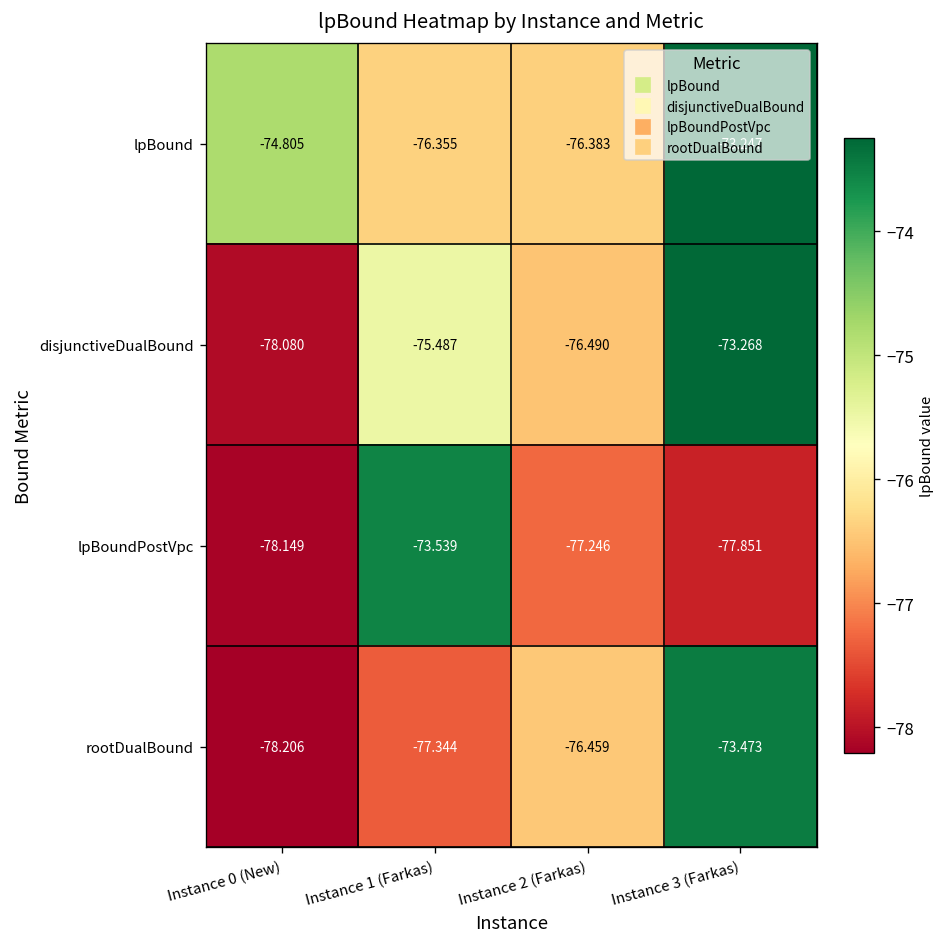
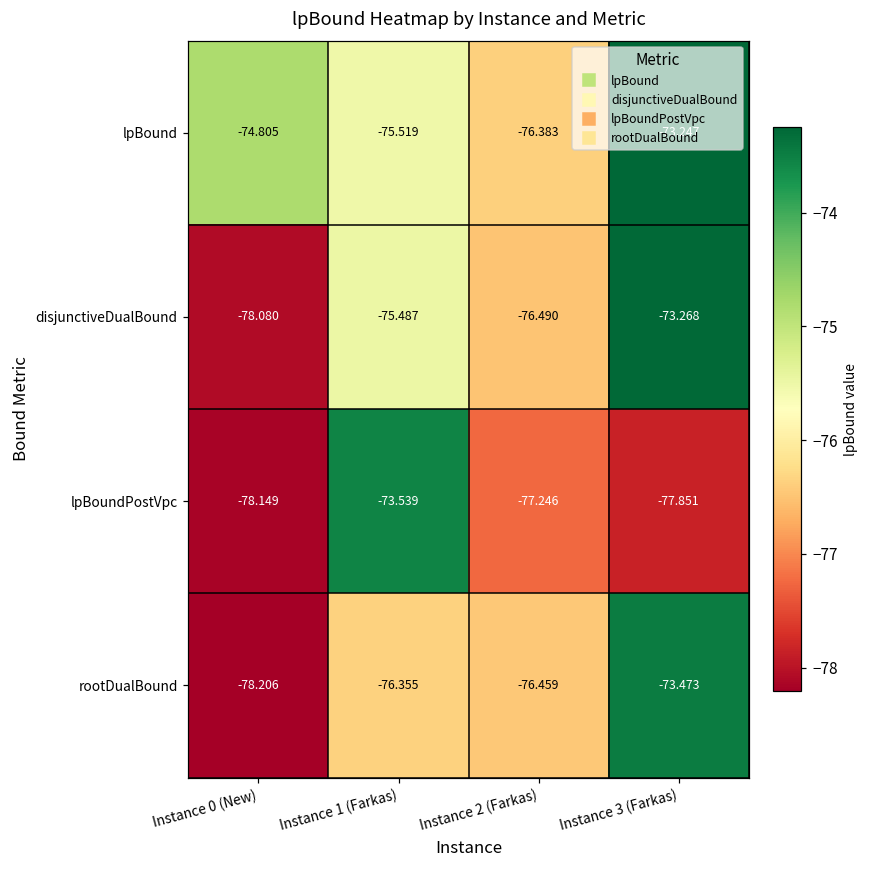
  {
    "lpBound": {
      "Instance 0 (New)": -74.805,
-     "Instance 1 (Farkas)": -76.355,
+     "Instance 1 (Farkas)": -75.519,
      "Instance 2 (Farkas)": -76.383
    },
    "disjunctiveDualBound": {
      "Instance 0 (New)": -78.080,
      "Instance 1 (Farkas)": -75.487,
      "Instance 2 (Farkas)": -76.490,
      "Instance 3 (Farkas)": -73.268
    },
    "lpBoundPostVpc": {
      "Instance 0 (New)": -78.149,
      "Instance 1 (Farkas)": -73.539,
      "Instance 2 (Farkas)": -77.246,
      "Instance 3 (Farkas)": -77.851
    },
    "rootDualBound": {
      "Instance 0 (New)": -78.206,
-     "Instance 1 (Farkas)": -77.344,
+     "Instance 1 (Farkas)": -76.355,
      "Instance 2 (Farkas)": -76.459,
      "Instance 3 (Farkas)": -73.473
    }
  }
